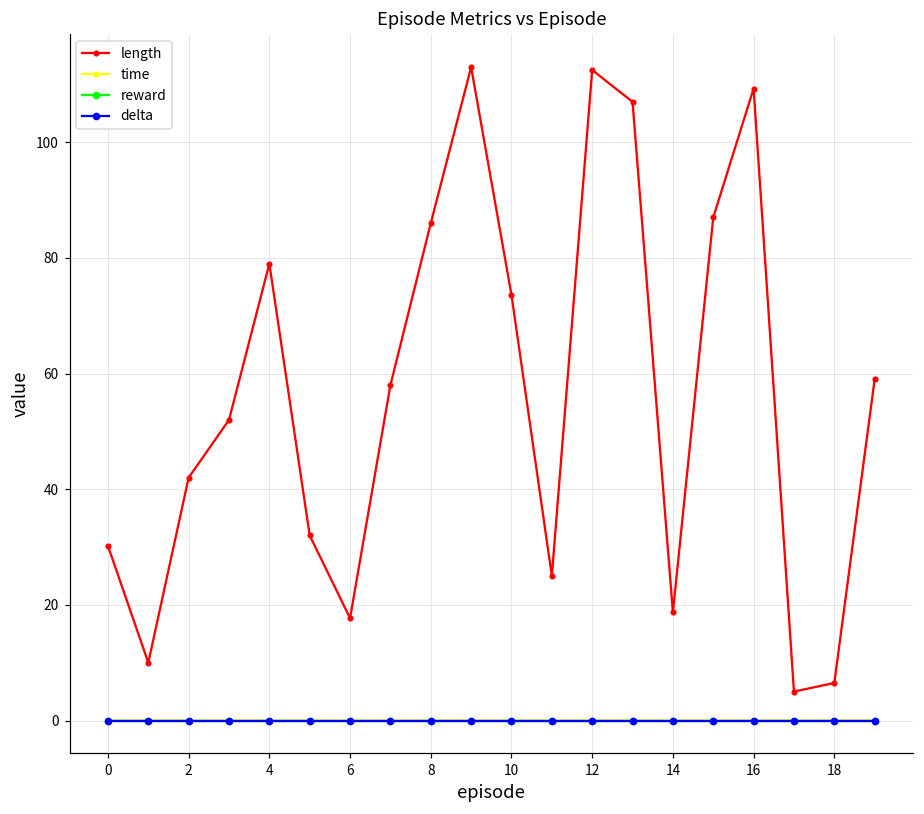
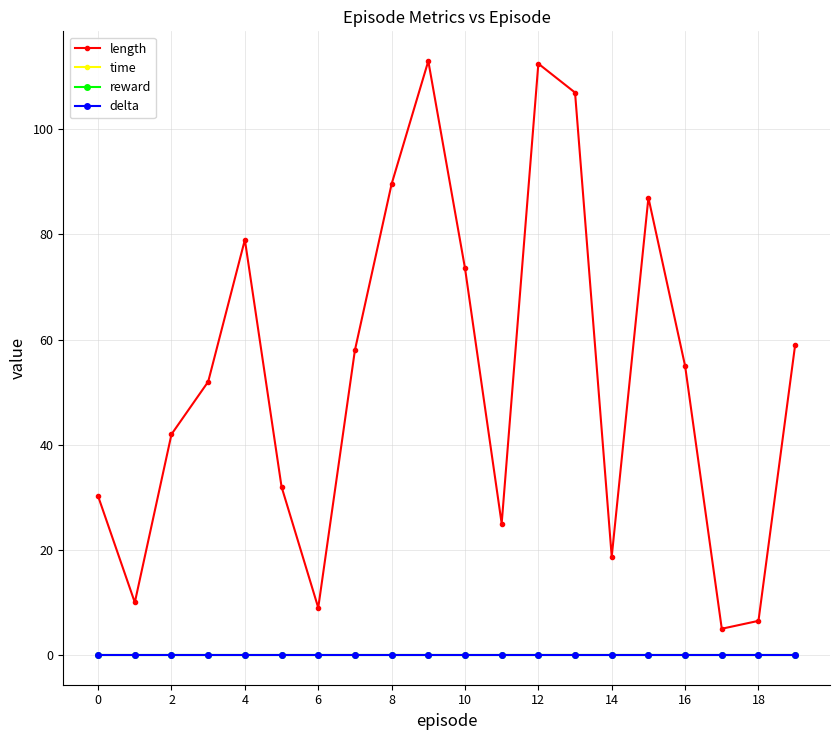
  {
    "length": {
      "0": 30,
      "2": 42,
      "4": 79,
-     "6": 18,
-     "8": 86,
+     "6": 9,
+     "8": 90,
      "10": 74,
      "12": 113,
      "14": 19,
-     "16": 109,
+     "16": 55,
      "18": 7
    },
    "delta": {
      "0": 0,
      "2": 0,
      "4": 0,
      "6": 0,
      "8": 0,
      "10": 0,
      "12": 0,
      "14": 0,
      "16": 0,
      "18": 0
    }
  }
